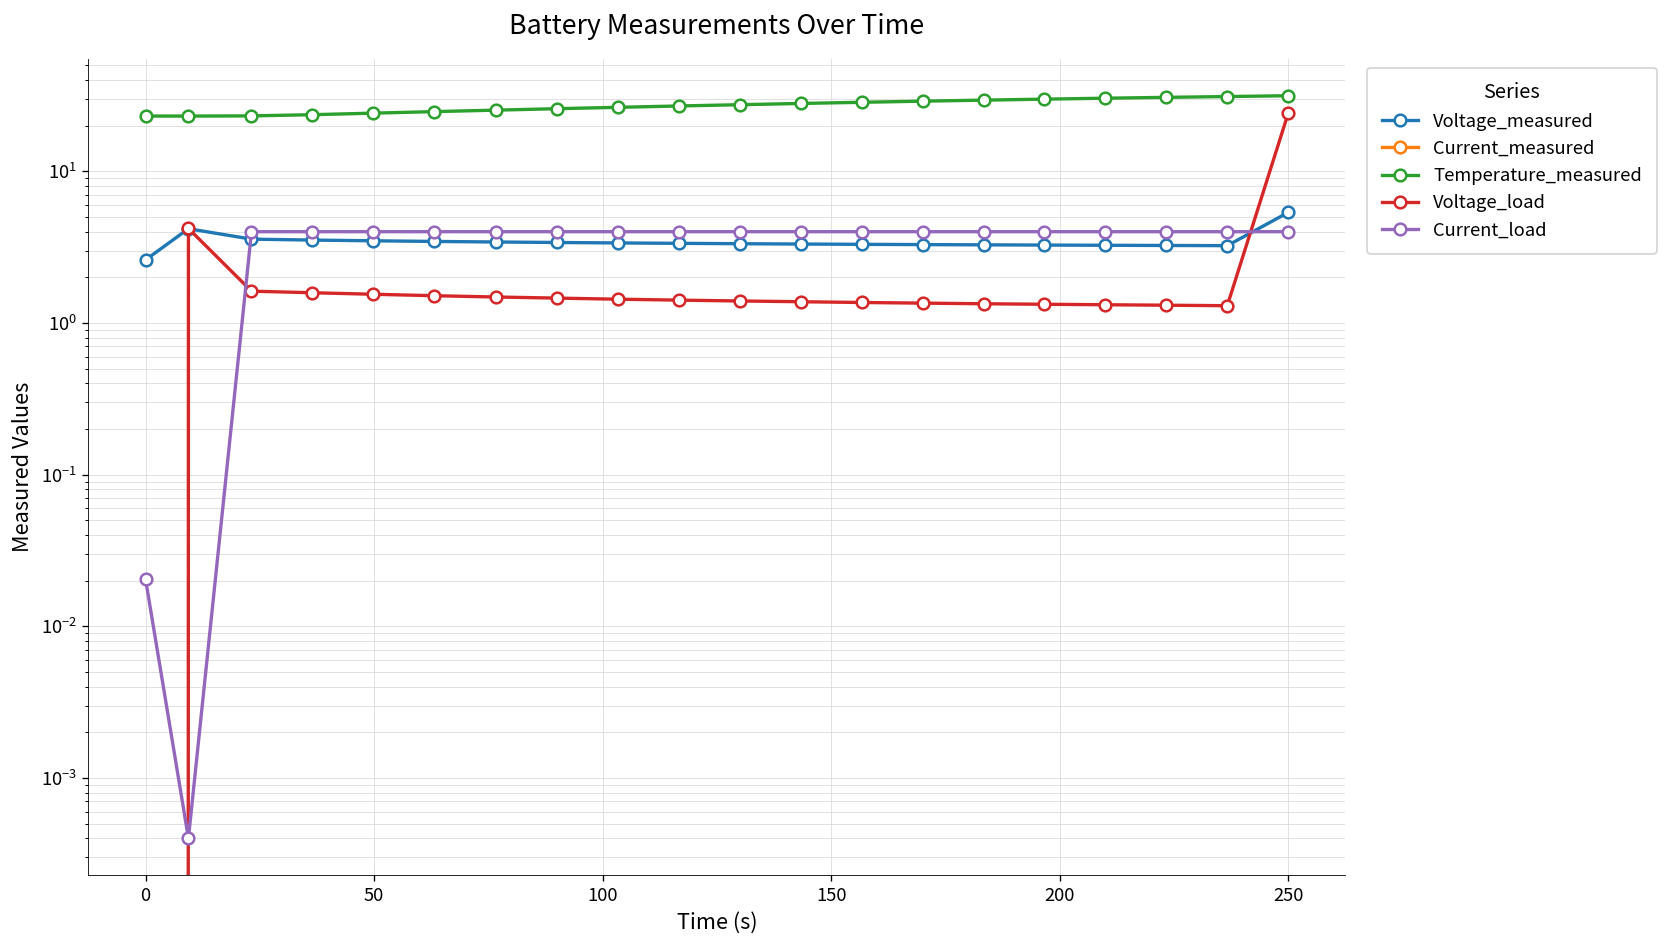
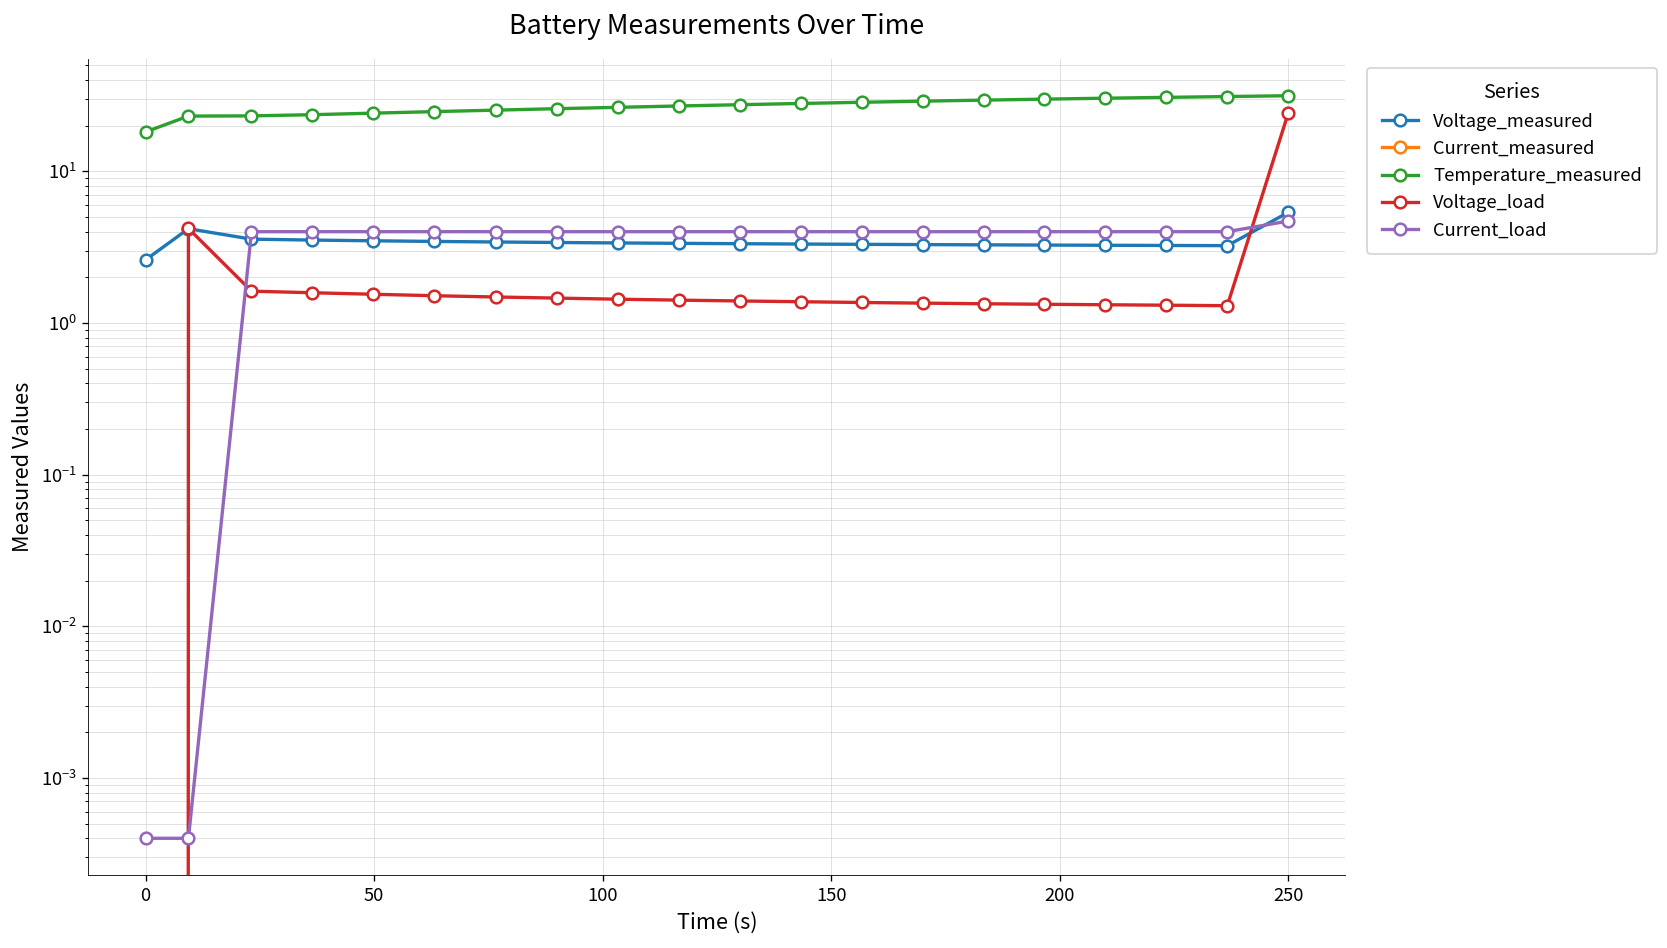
  {
    "Voltage_measured": {
      "0": 2.6,
      "250": 5.4
    },
    "Temperature_measured": {
-     "0": 23,
+     "0": 18,
      "250": 32
    },
    "Voltage_load": {
      "250": 24
    },
    "Current_load": {
-     "0": 0.020,
-     "250": 4.0
+     "0": 0.0004,
+     "250": 4.7
    }
  }
